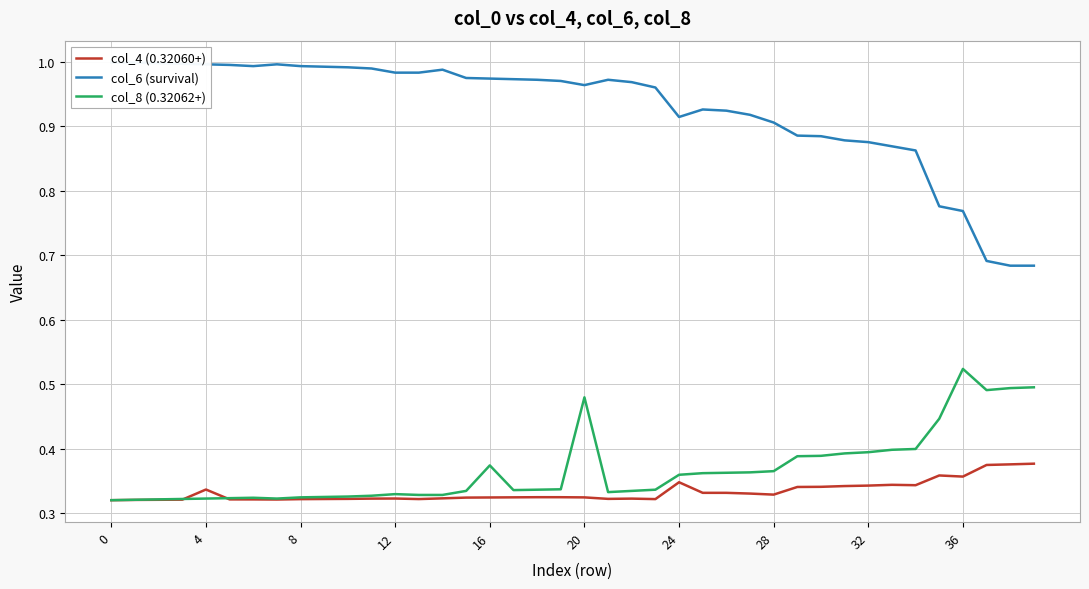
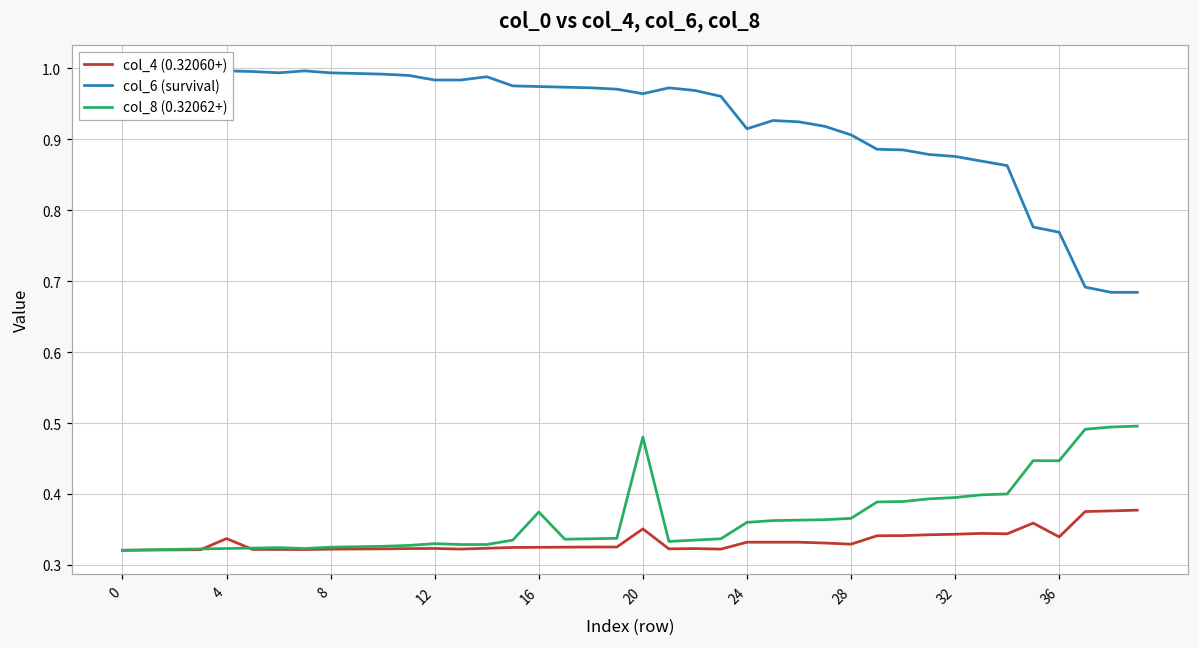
  {
    "col_4 (0.32060+)": {
      "4": 0.34,
      "12": 0.32,
      "16": 0.32,
-     "20": 0.32,
-     "24": 0.35,
+     "20": 0.35,
+     "24": 0.33,
      "28": 0.33,
      "32": 0.34,
-     "36": 0.36
+     "36": 0.34
    },
    "col_6 (survival)": {
      "8": 0.99,
      "12": 0.98,
      "16": 0.97,
      "20": 0.96,
      "24": 0.91,
      "28": 0.91,
      "32": 0.88,
      "36": 0.77
    },
    "col_8 (0.32062+)": {
      "4": 0.32,
      "12": 0.33,
      "16": 0.37,
      "20": 0.48,
      "24": 0.36,
      "28": 0.37,
      "32": 0.40,
-     "36": 0.52
+     "36": 0.45
    }
  }
